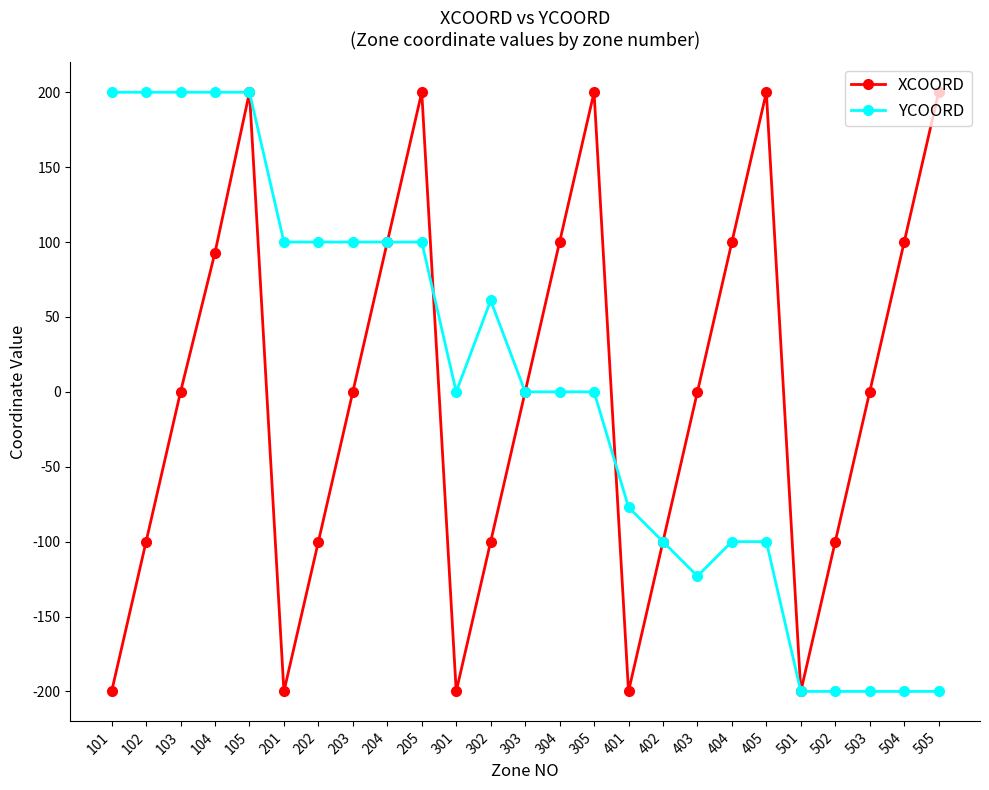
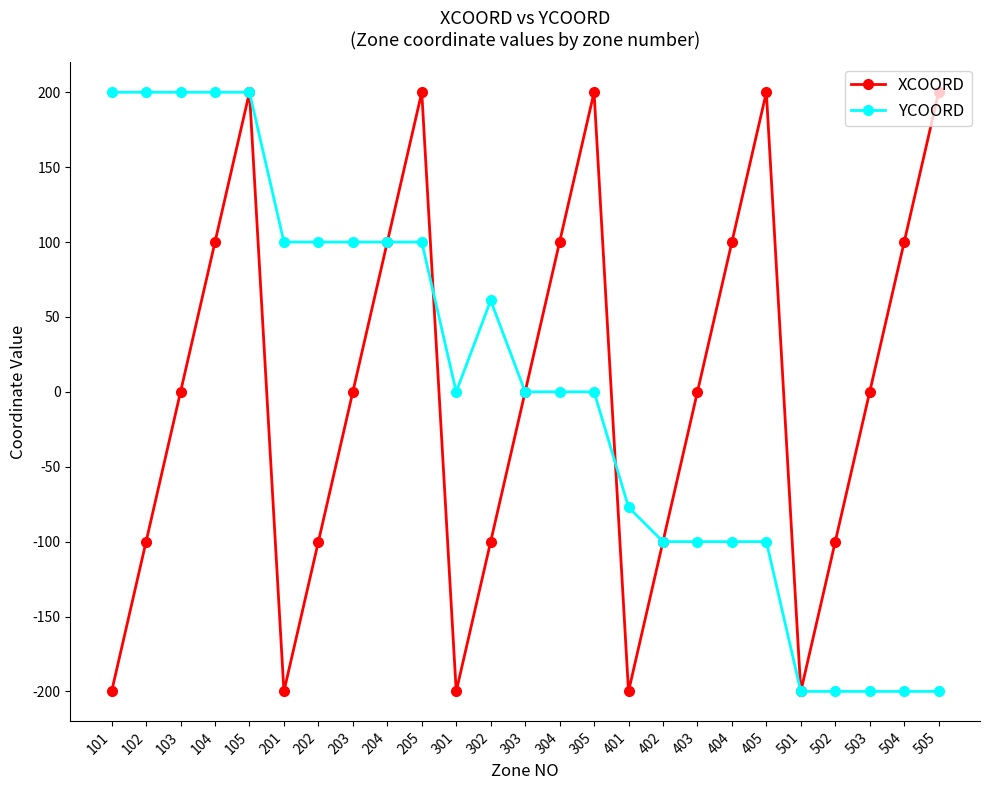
  {
    "XCOORD": {
      "101": -200,
      "102": -100,
      "103": 0,
-     "104": 93,
+     "104": 100,
      "201": -200,
      "202": -100,
      "203": 0,
      "205": 200,
      "301": -200,
      "302": -100,
      "304": 100,
      "305": 200,
      "401": -200,
      "403": 0,
      "404": 100,
      "405": 200,
      "502": -100,
      "503": 0,
      "504": 100
    },
    "YCOORD": {
      "101": 200,
      "102": 200,
      "103": 200,
      "104": 200,
      "201": 100,
      "202": 100,
      "203": 100,
      "205": 100,
      "301": 0,
      "302": 61,
      "304": 0,
      "305": 0,
      "401": -77,
-     "403": -123,
+     "403": -100,
      "404": -100,
      "405": -100,
      "502": -200,
      "503": -200,
      "504": -200,
      "505": -200
    }
  }
